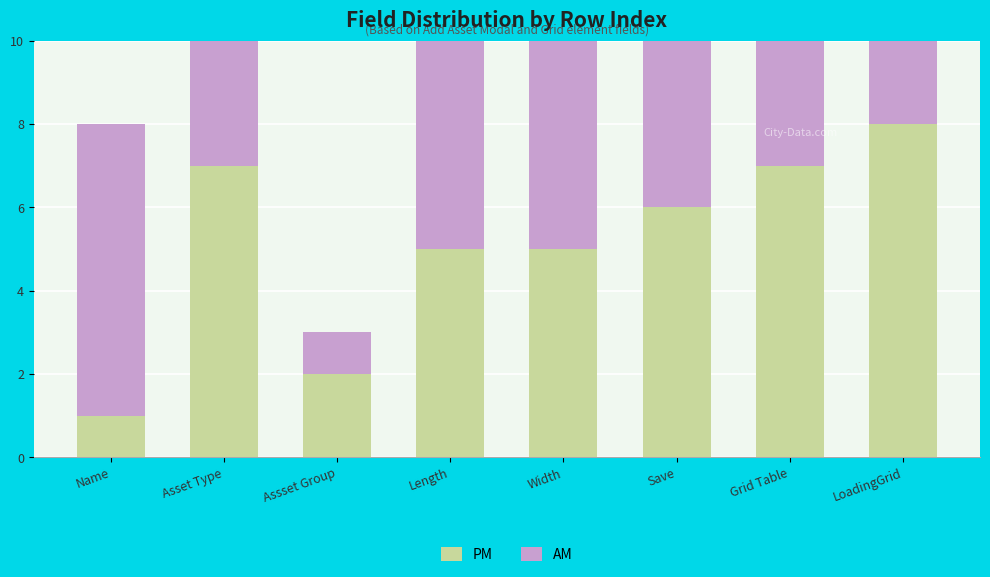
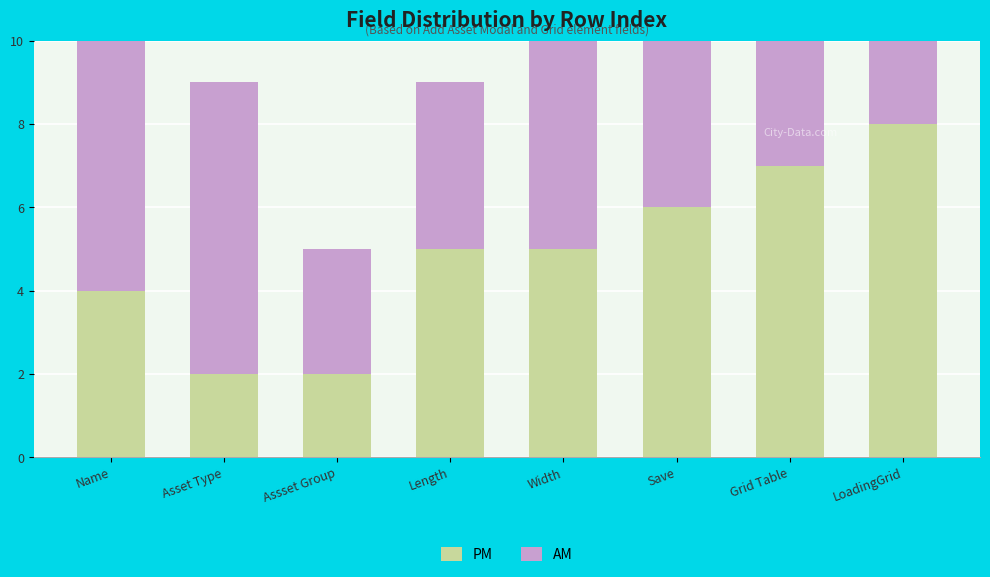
  {
    "PM": {
-     "Name": 1,
-     "Asset Type": 7,
+     "Name": 4,
+     "Asset Type": 2,
      "Assset Group": 2,
      "Length": 5,
      "Width": 5,
      "Save": 6,
      "Grid Table": 7,
      "LoadingGrid": 8
    },
    "AM": {
-     "Assset Group": 1,
-     "Length": 5,
+     "Assset Group": 3,
+     "Length": 4,
      "Width": 5
    }
  }
